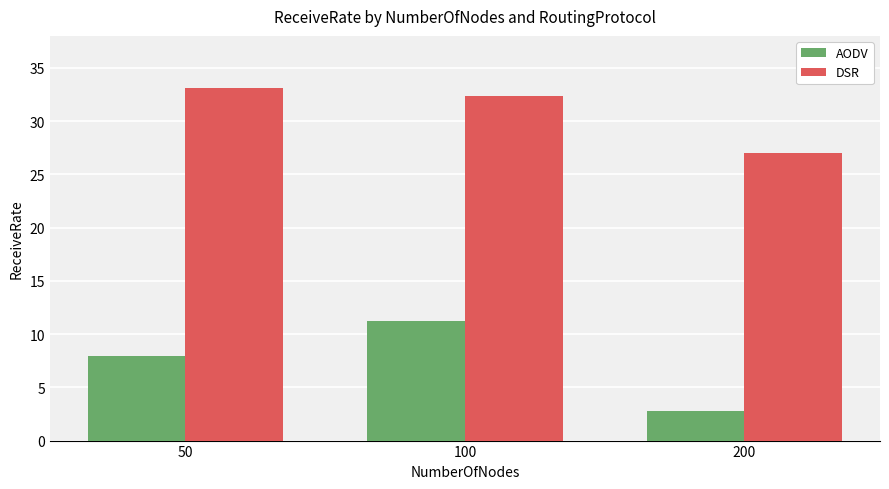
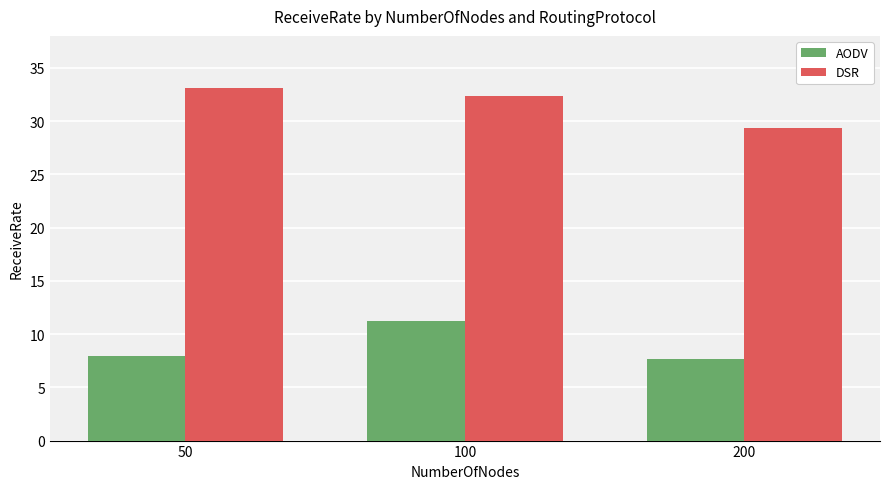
  {
    "AODV": {
      "50": 8.0,
      "100": 11.2,
-     "200": 2.8
+     "200": 7.7
    },
    "DSR": {
      "50": 33.1,
      "100": 32.4,
-     "200": 27.0
+     "200": 29.3
    }
  }
